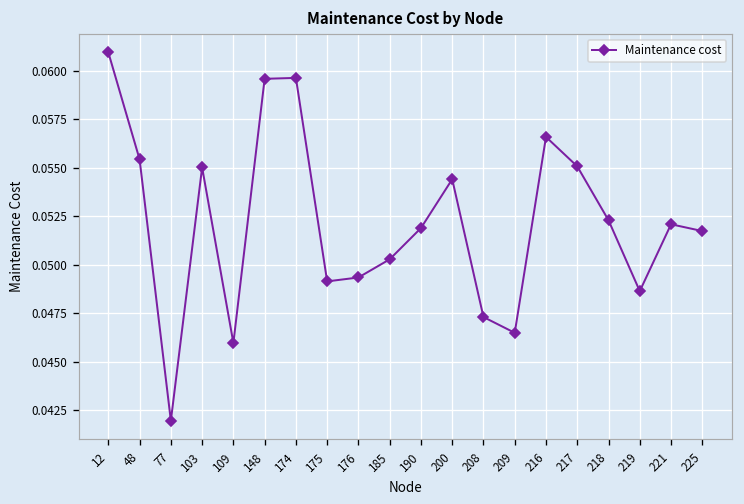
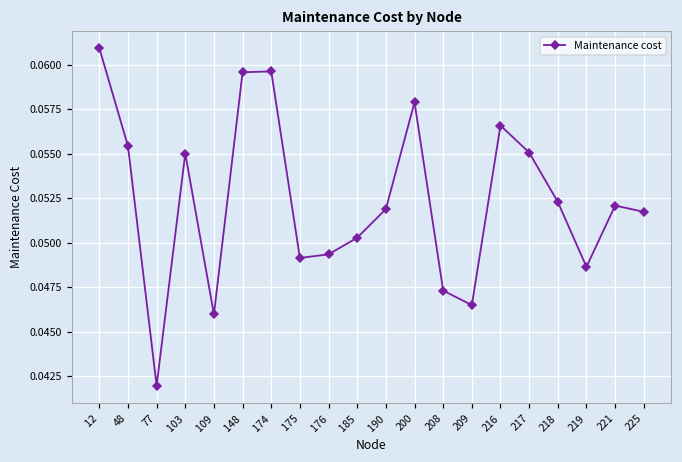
  {
    "12": 0.0609,
    "48": 0.0554,
    "77": 0.0420,
    "103": 0.0550,
    "109": 0.0460,
    "148": 0.0596,
    "174": 0.0596,
    "175": 0.0491,
    "176": 0.0494,
    "185": 0.0503,
    "190": 0.0519,
-   "200": 0.0544,
+   "200": 0.0579,
    "208": 0.0473,
    "209": 0.0465,
    "216": 0.0566,
    "217": 0.0551,
    "218": 0.0523,
    "219": 0.0486,
    "221": 0.0521,
    "225": 0.0517
  }
